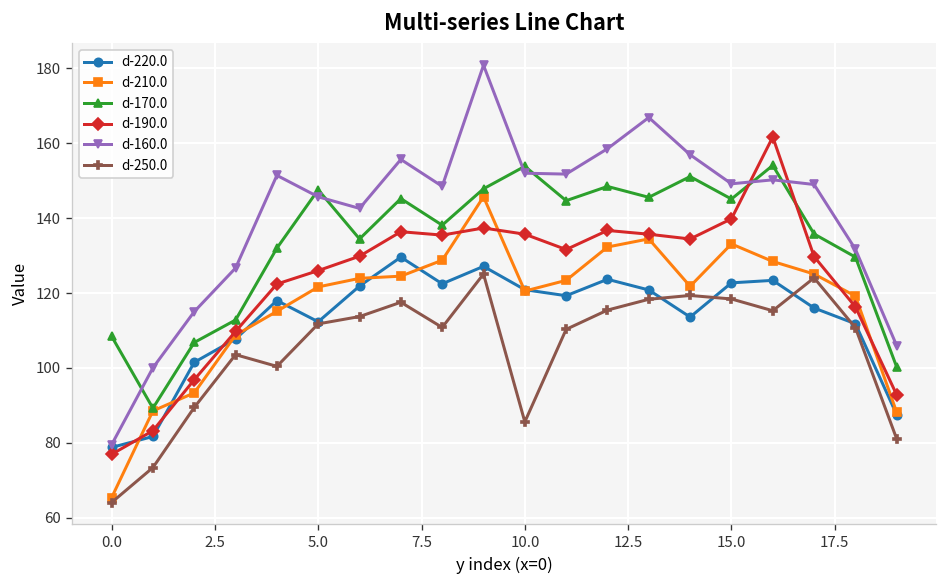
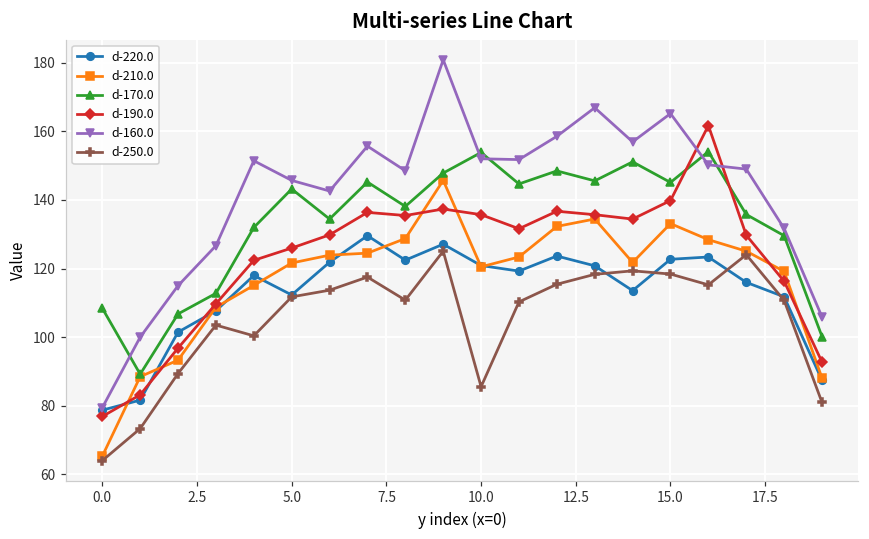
  {
    "d-220.0": {
      "15.0": 123
    },
    "d-210.0": {
      "0.0": 65,
      "5.0": 122,
      "15.0": 133
    },
    "d-170.0": {
      "0.0": 108,
-     "5.0": 148,
+     "5.0": 143,
      "10.0": 154,
      "15.0": 145
    },
    "d-190.0": {
      "0.0": 77,
      "5.0": 126,
      "10.0": 136,
      "15.0": 140
    },
    "d-160.0": {
      "5.0": 146,
      "10.0": 152,
-     "15.0": 149
+     "15.0": 165
    },
    "d-250.0": {
      "0.0": 64,
      "10.0": 86,
      "15.0": 118
    }
  }
